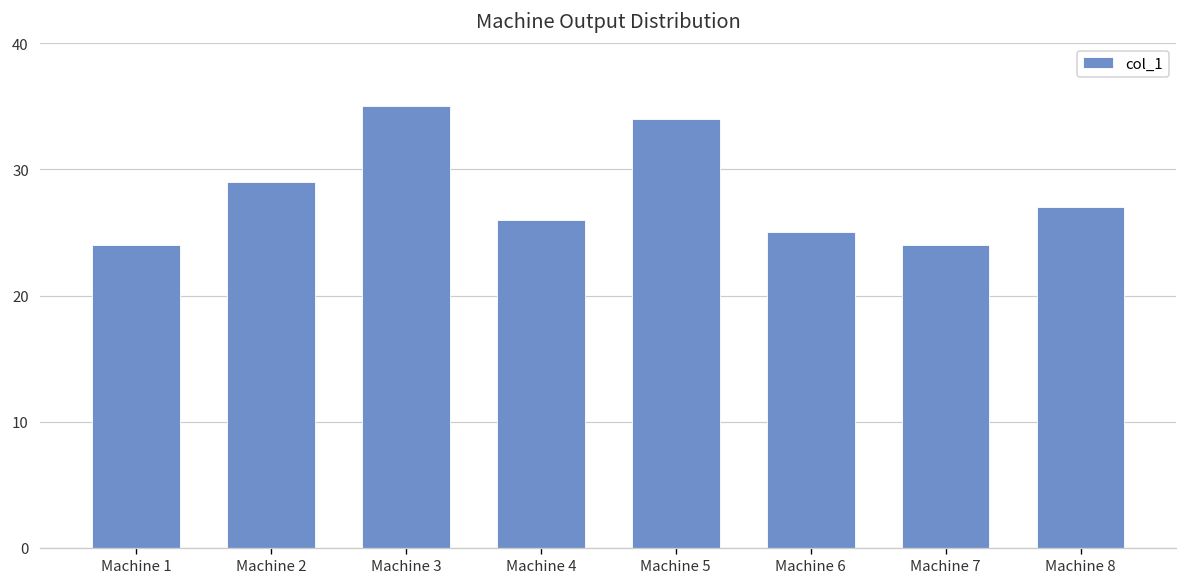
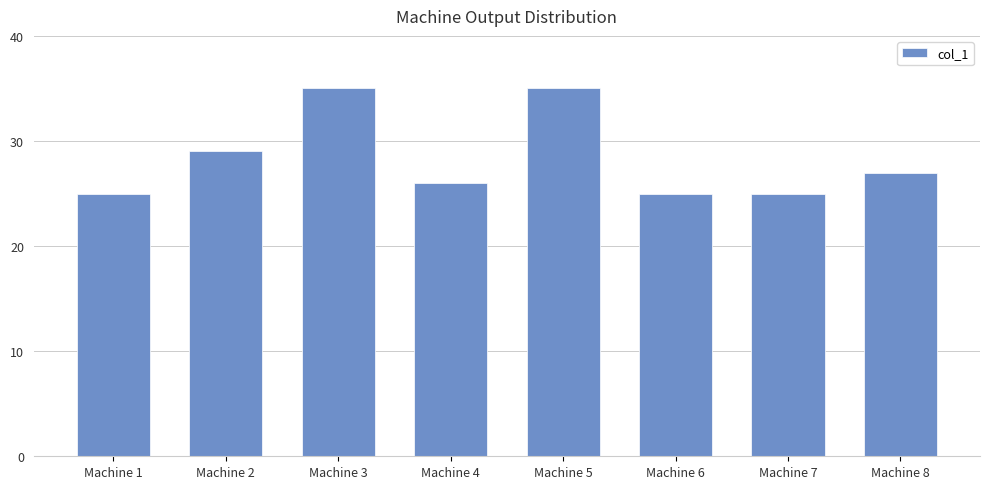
  {
-   "Machine 1": 24,
+   "Machine 1": 25,
    "Machine 2": 29,
    "Machine 3": 35,
    "Machine 4": 26,
-   "Machine 5": 34,
+   "Machine 5": 35,
    "Machine 6": 25,
-   "Machine 7": 24,
+   "Machine 7": 25,
    "Machine 8": 27
  }
